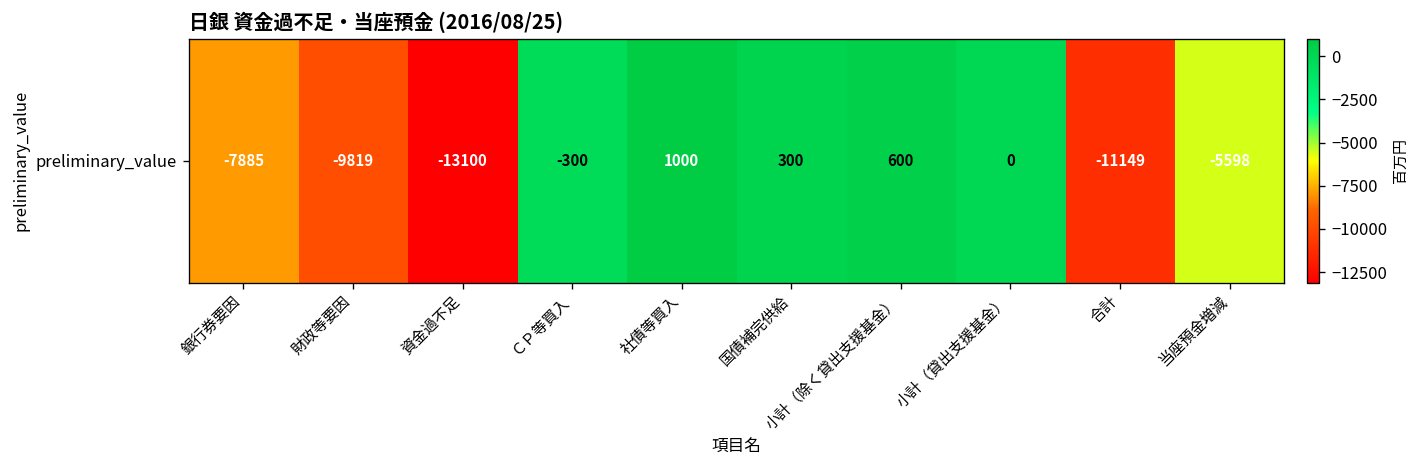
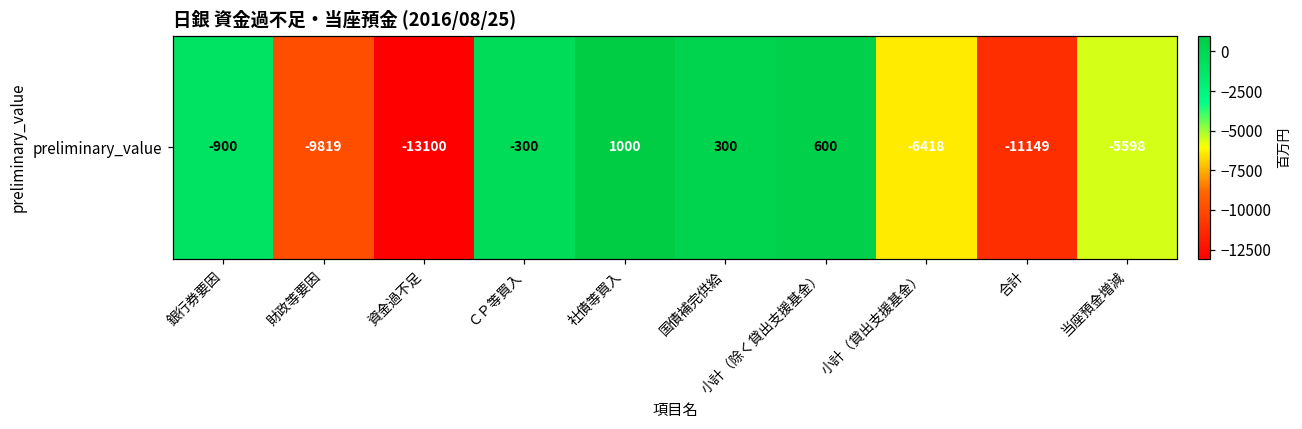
  {
    "preliminary_value": {
-     "銀行券要因": -7885,
+     "銀行券要因": -900,
      "財政等要因": -9819,
      "資金過不足": -13100,
      "ＣＰ等買入": -300,
      "社債等買入": 1000,
      "国債補完供給": 300,
      "小計（除く貸出支援基金）": 600,
-     "小計（貸出支援基金）": 0,
+     "小計（貸出支援基金）": -6418,
      "合計": -11149,
      "当座預金増減": -5598
    }
  }
